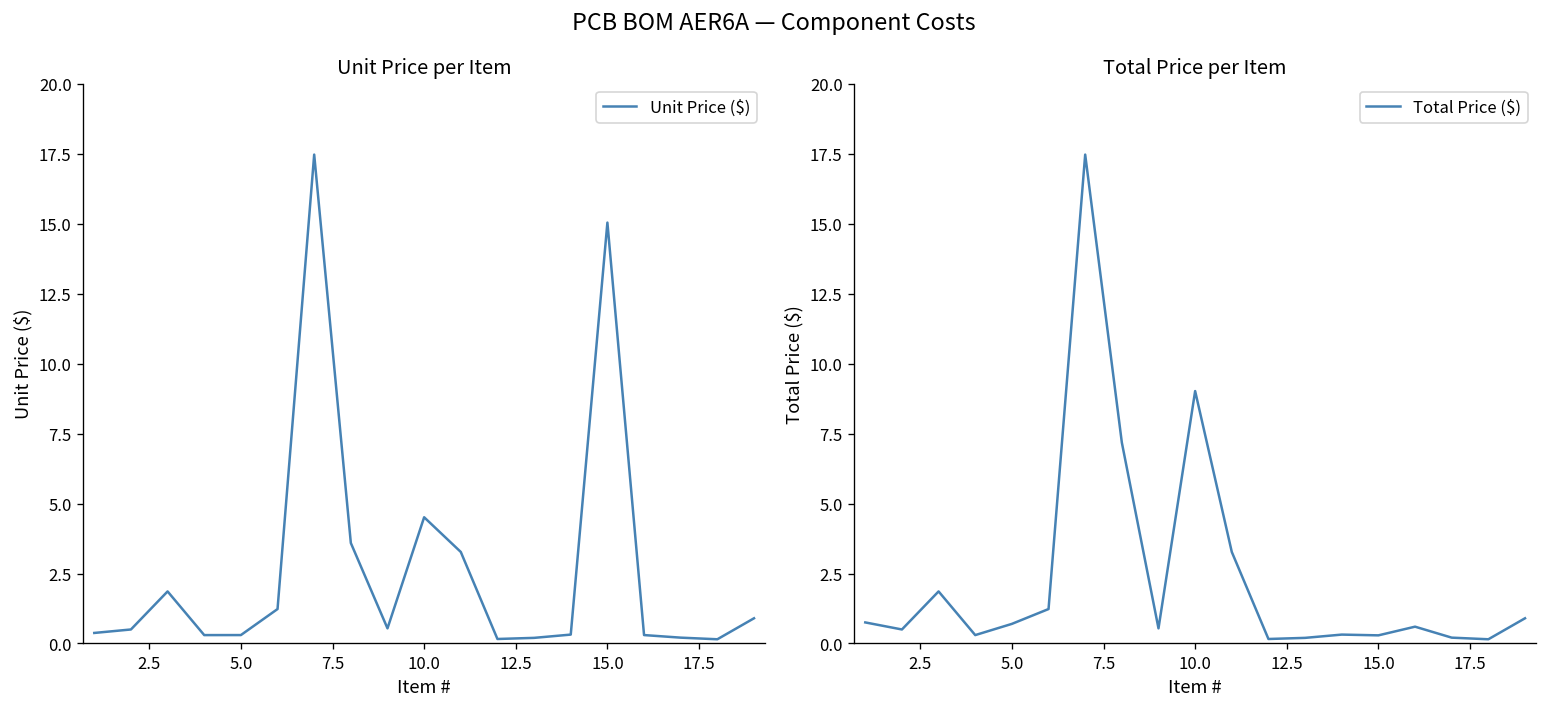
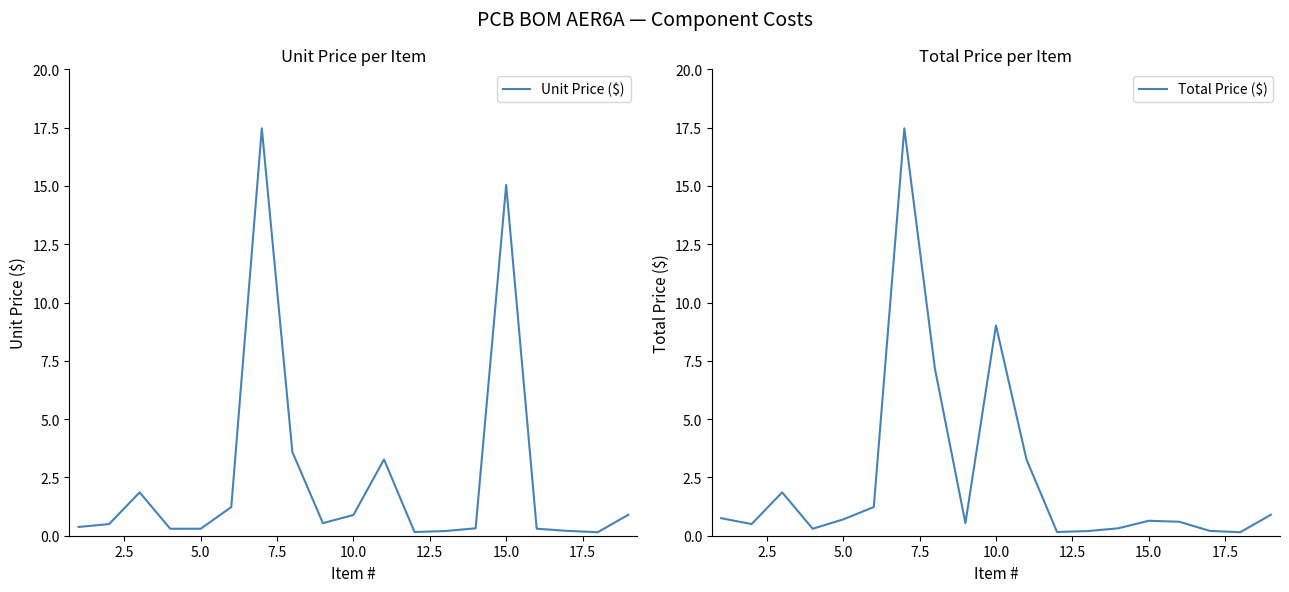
  {
    "Unit Price per Item": {
      "5.0": 0.3,
-     "10.0": 4.5,
+     "10.0": 0.9,
      "15.0": 15.0
    },
    "Total Price per Item": {
      "5.0": 0.7,
      "10.0": 9.0,
-     "15.0": 0.3
+     "15.0": 0.6
    }
  }
